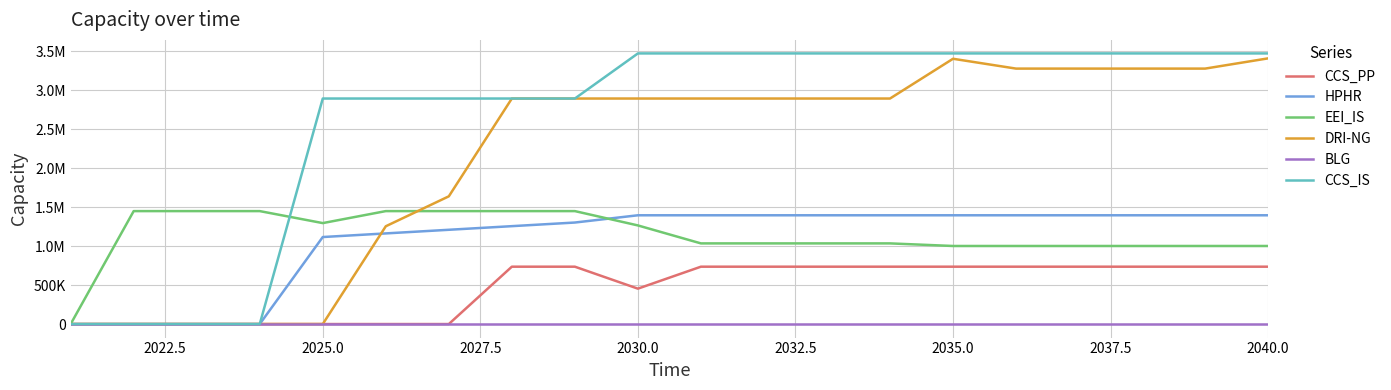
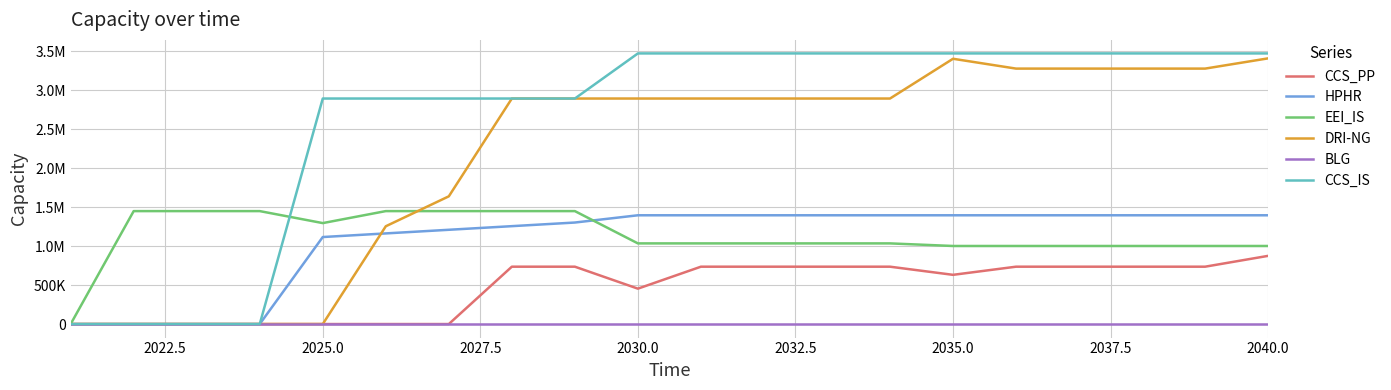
  {
    "CCS_PP": {
      "2030.0": 500000,
-     "2035.0": 700000,
-     "2040.0": 700000
+     "2035.0": 600000,
+     "2040.0": 900000
    },
    "EEI_IS": {
      "2025.0": 1300000,
-     "2030.0": 1300000,
+     "2030.0": 1000000,
      "2035.0": 1000000,
      "2040.0": 1000000
    },
    "DRI-NG": {
      "2030.0": 2900000,
      "2035.0": 3400000,
      "2040.0": 3400000
    },
    "BLG": {
      "2030.0": 0,
      "2035.0": 0,
      "2040.0": 0
    }
  }
